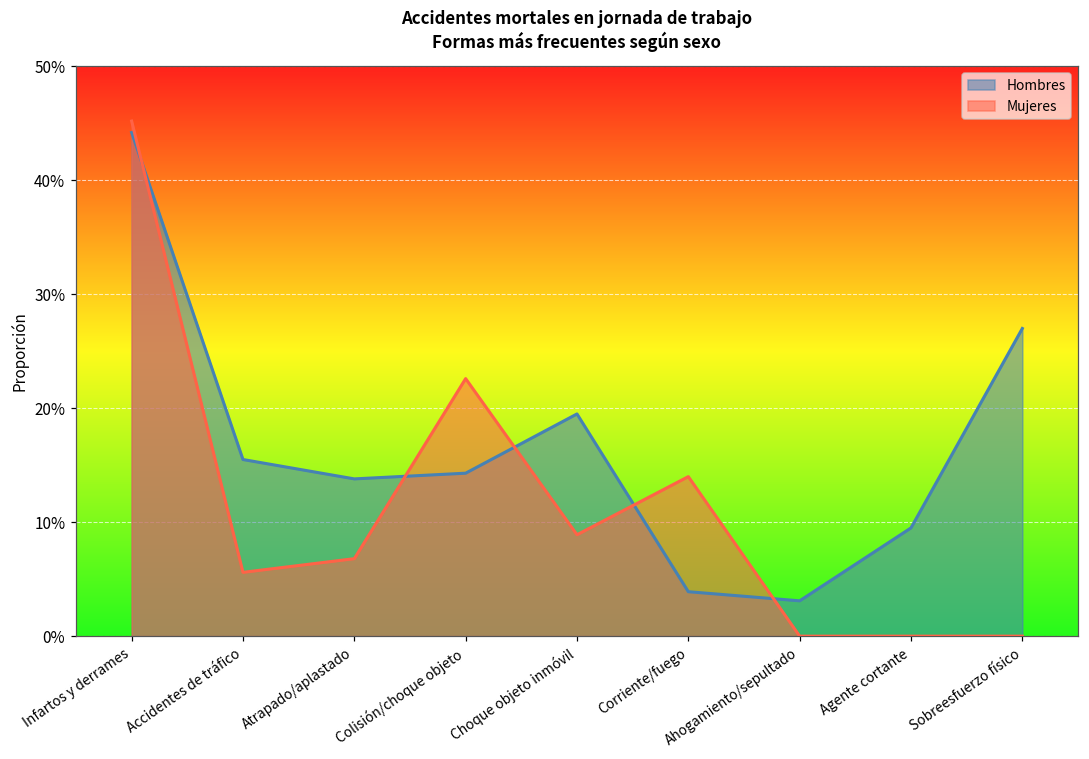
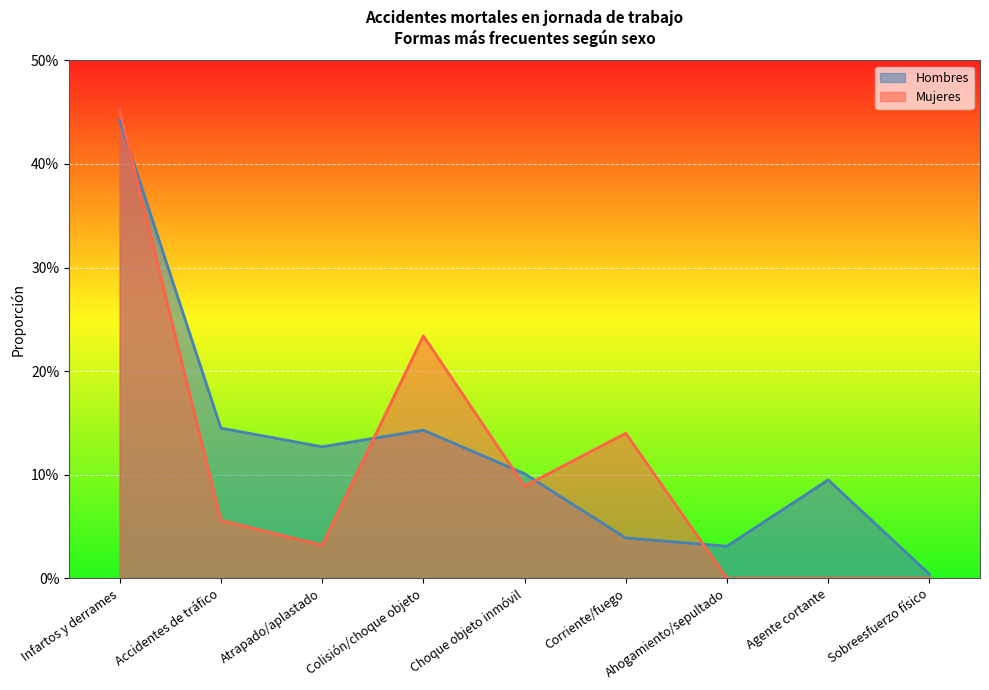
  {
    "Hombres": {
      "Infartos y derrames": "44.2%",
-     "Accidentes de tráfico": "15.5%",
-     "Atrapado/aplastado": "13.8%",
+     "Accidentes de tráfico": "14.5%",
+     "Atrapado/aplastado": "12.7%",
      "Colisión/choque objeto": "14.3%",
-     "Choque objeto inmóvil": "19.5%",
+     "Choque objeto inmóvil": "10.1%",
      "Corriente/fuego": "3.9%",
      "Ahogamiento/sepultado": "3.1%",
      "Agente cortante": "9.5%",
-     "Sobreesfuerzo físico": "27.0%"
+     "Sobreesfuerzo físico": "0.4%"
    },
    "Mujeres": {
      "Infartos y derrames": "45.2%",
      "Accidentes de tráfico": "5.6%",
-     "Atrapado/aplastado": "6.8%",
-     "Colisión/choque objeto": "22.6%",
+     "Atrapado/aplastado": "3.2%",
+     "Colisión/choque objeto": "23.4%",
      "Choque objeto inmóvil": "8.9%",
      "Corriente/fuego": "14.0%",
      "Ahogamiento/sepultado": "0.0%",
      "Agente cortante": "0.0%",
      "Sobreesfuerzo físico": "0.0%"
    }
  }
